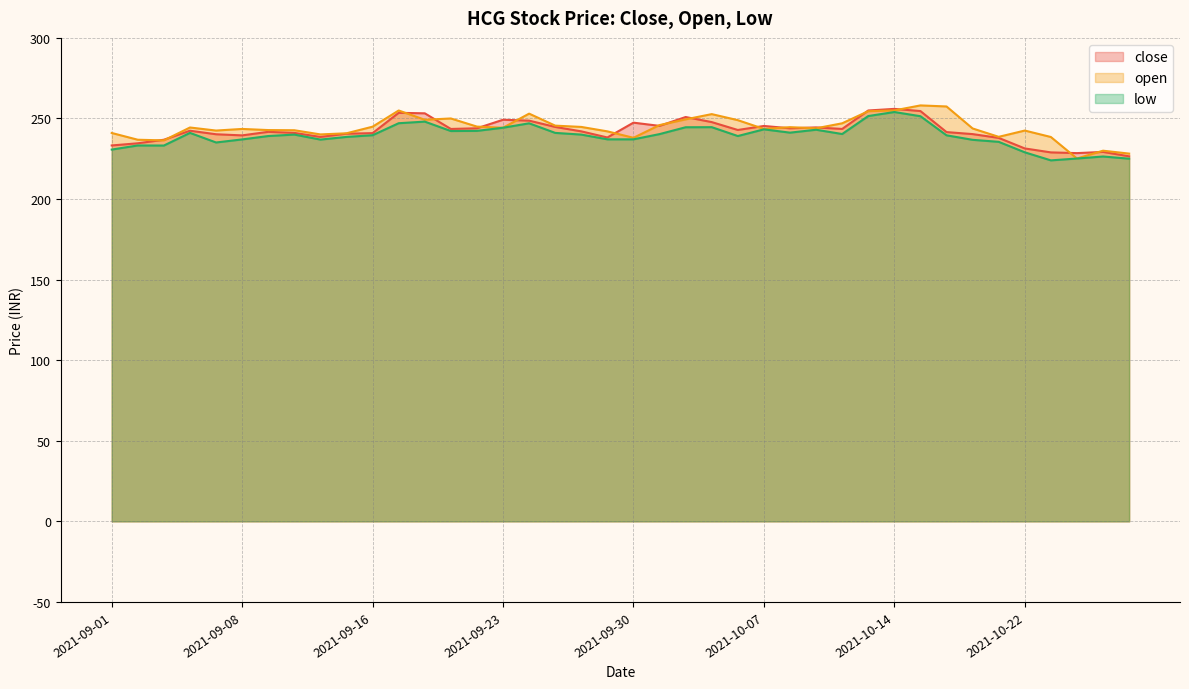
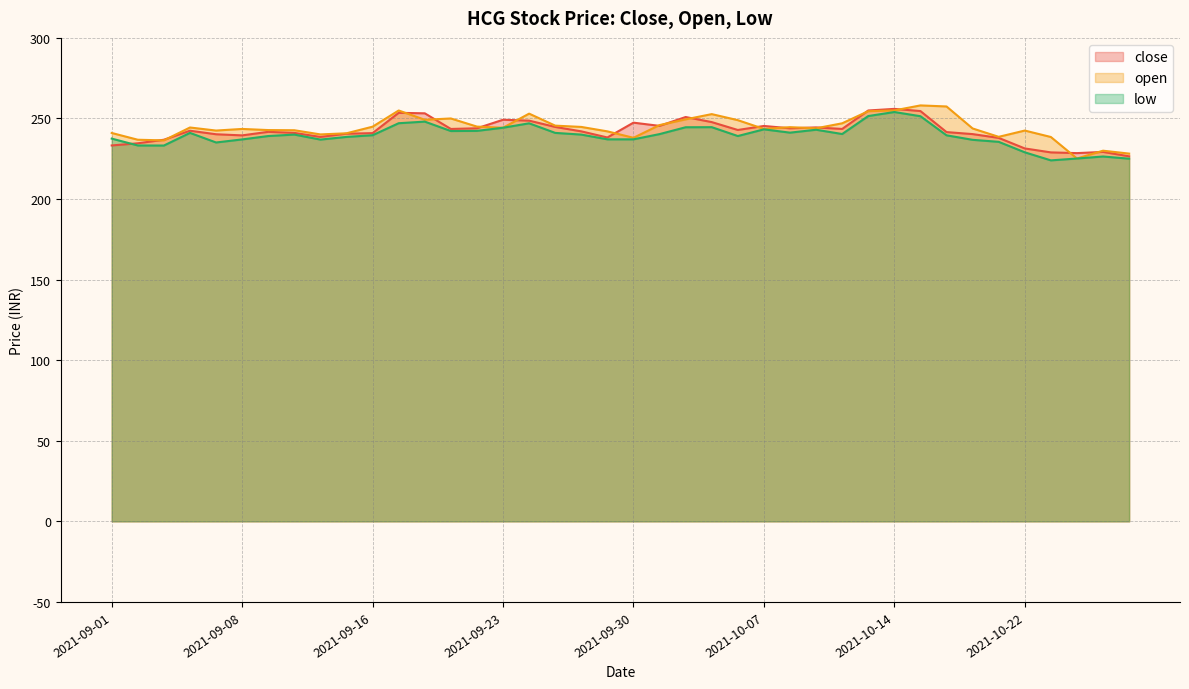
  {
    "low": {
-     "2021-09-01": 231,
+     "2021-09-01": 238,
      "2021-09-08": 237,
      "2021-10-22": 229
    }
  }
